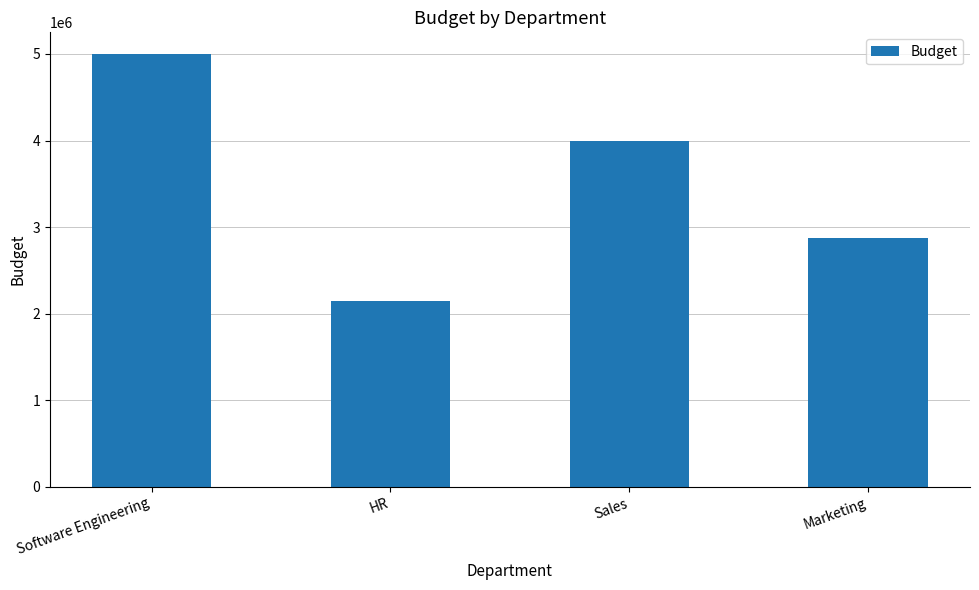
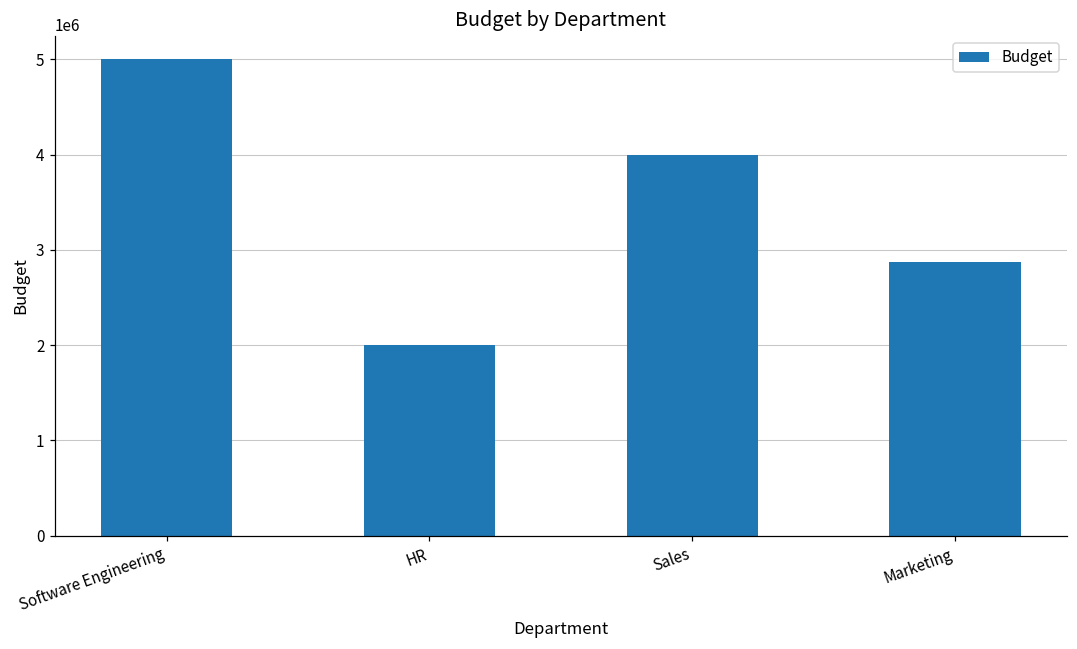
  {
    "Software Engineering": 5000000,
-   "HR": 2100000,
+   "HR": 2000000,
    "Sales": 4000000,
    "Marketing": 2900000
  }
